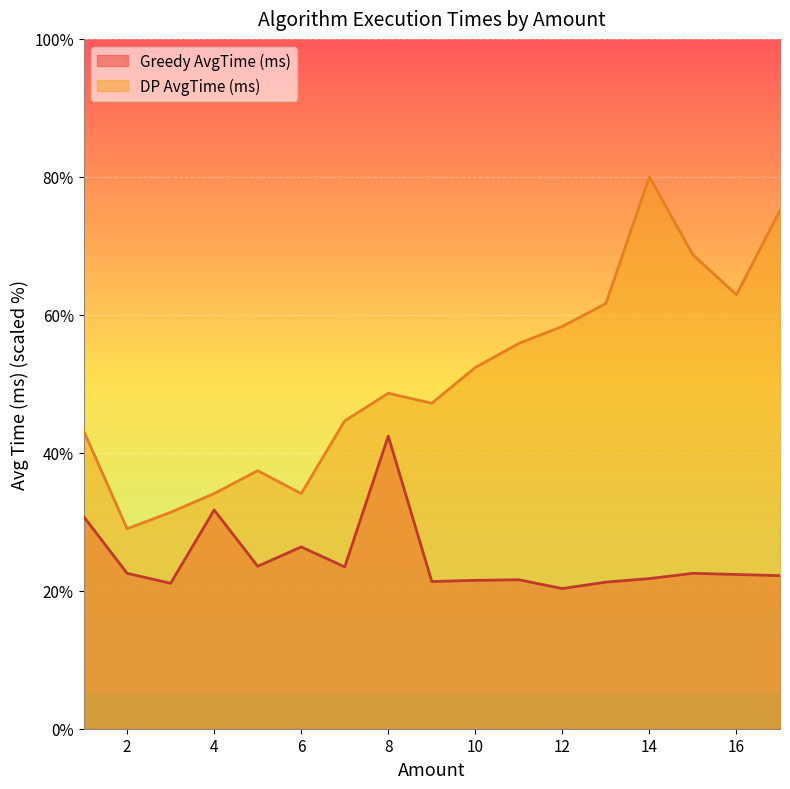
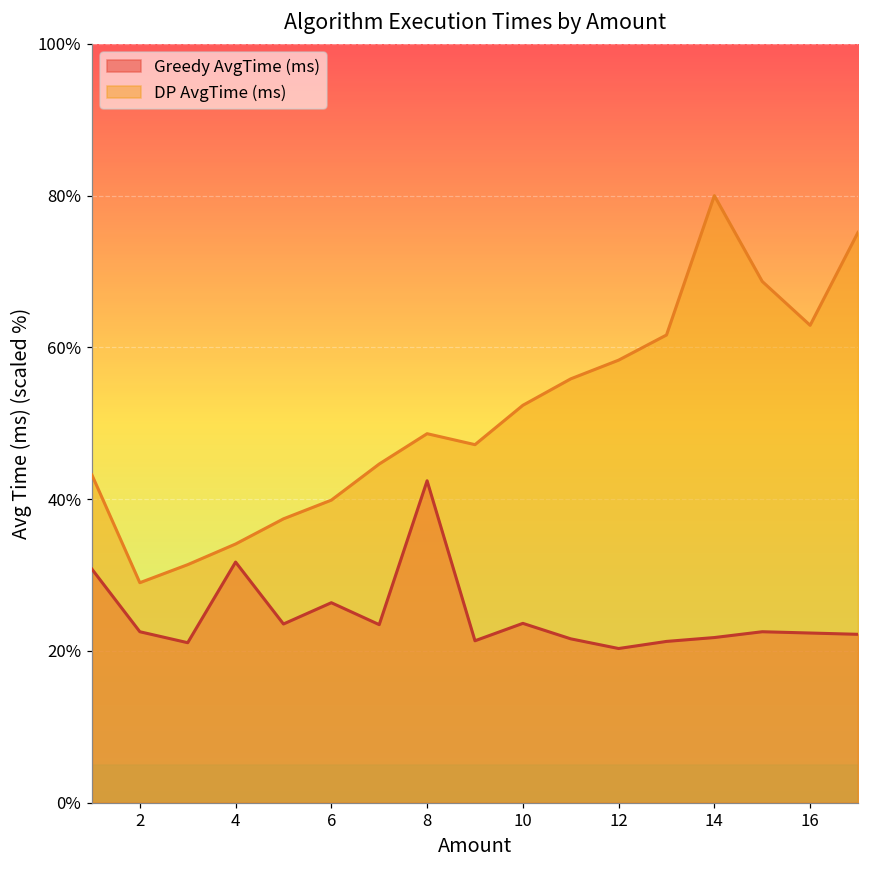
  {
    "Greedy AvgTime (ms)": {
      "2": "23%",
      "4": "32%",
      "6": "26%",
      "8": "42%",
-     "10": "22%",
+     "10": "24%",
      "12": "20%",
      "14": "22%",
      "16": "22%"
    },
    "DP AvgTime (ms)": {
      "2": "29%",
      "4": "34%",
-     "6": "34%",
+     "6": "40%",
      "8": "49%",
      "10": "52%",
      "12": "58%",
      "14": "80%",
      "16": "63%"
    }
  }
